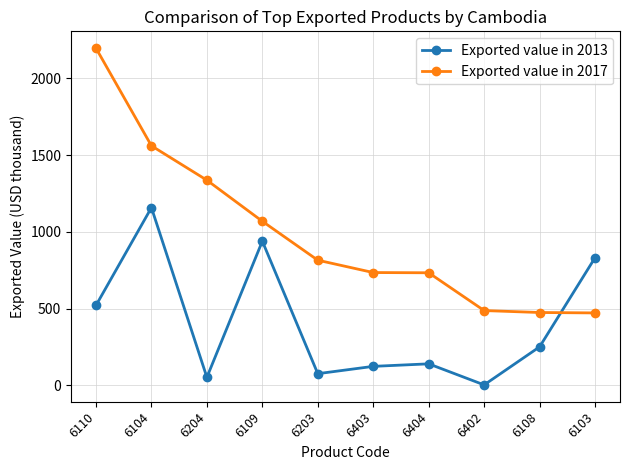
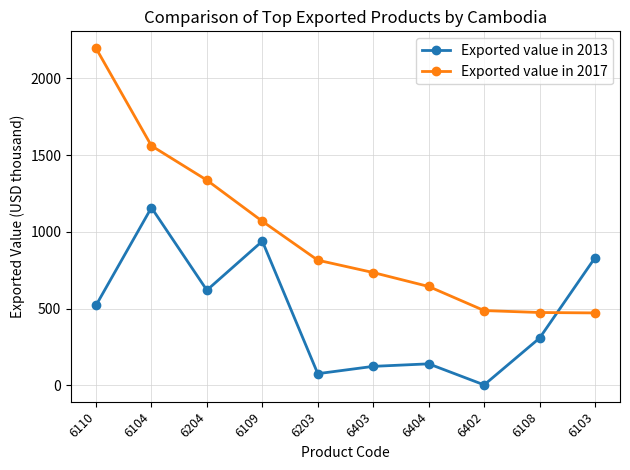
  {
    "Exported value in 2013": {
      "6110": 520,
      "6104": 1160,
-     "6204": 50,
+     "6204": 620,
      "6109": 940,
      "6203": 80,
      "6403": 120,
      "6404": 140,
      "6402": 0,
-     "6108": 250,
+     "6108": 310,
      "6103": 830
    },
    "Exported value in 2017": {
      "6110": 2200,
      "6104": 1560,
      "6204": 1340,
      "6109": 1070,
      "6203": 820,
      "6403": 740,
-     "6404": 730,
+     "6404": 640,
      "6402": 490,
      "6108": 470,
      "6103": 470
    }
  }
